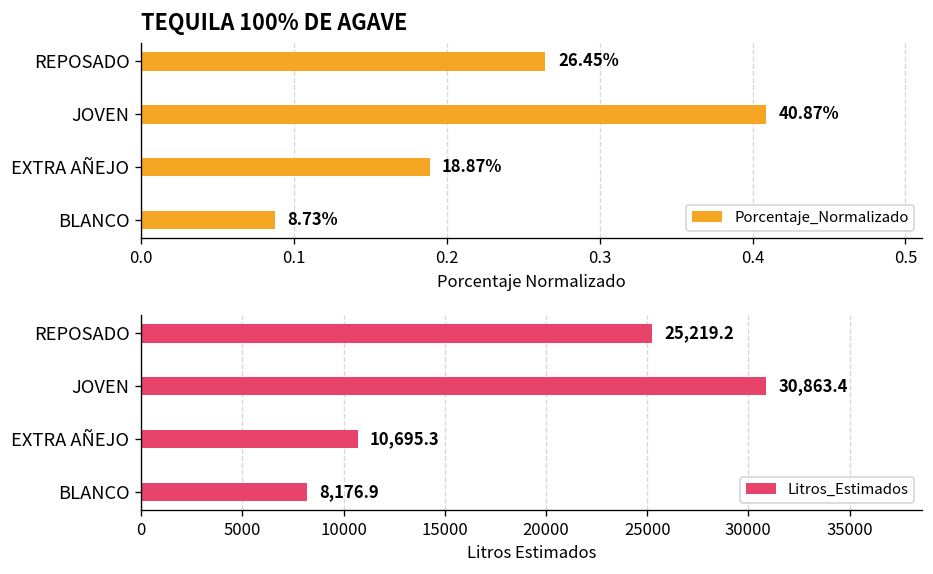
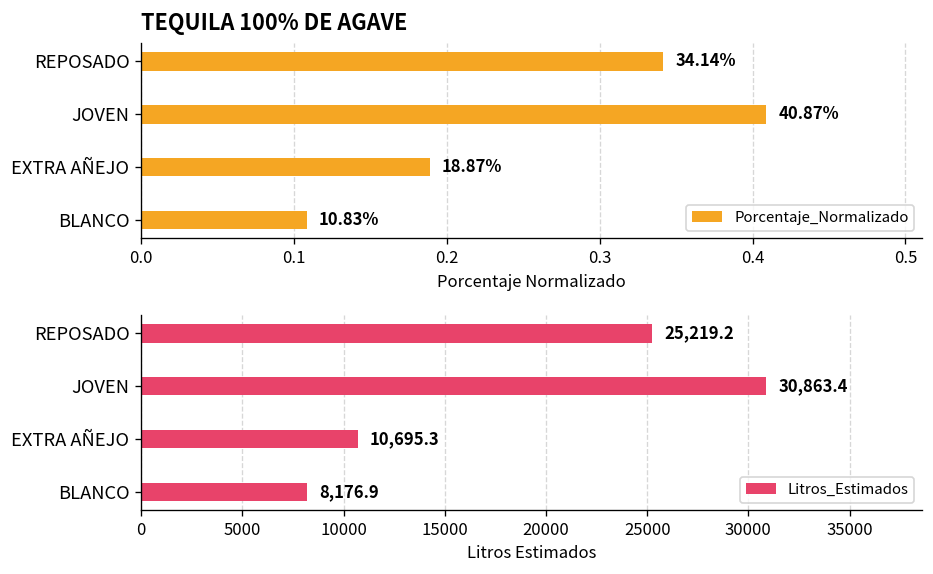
  {
    "TEQUILA 100% DE AGAVE": {
-     "REPOSADO": "26.45%",
+     "REPOSADO": "34.14%",
      "JOVEN": "40.87%",
      "EXTRA AÑEJO": "18.87%",
-     "BLANCO": "8.73%"
+     "BLANCO": "10.83%"
    }
  }
